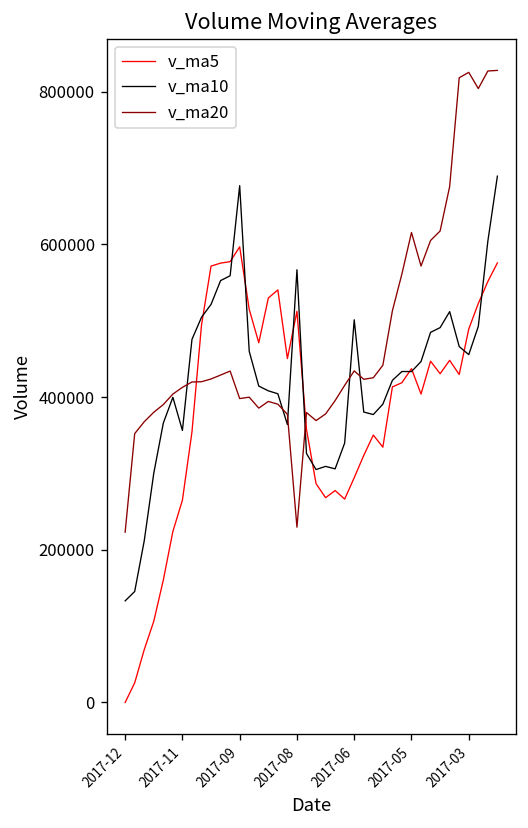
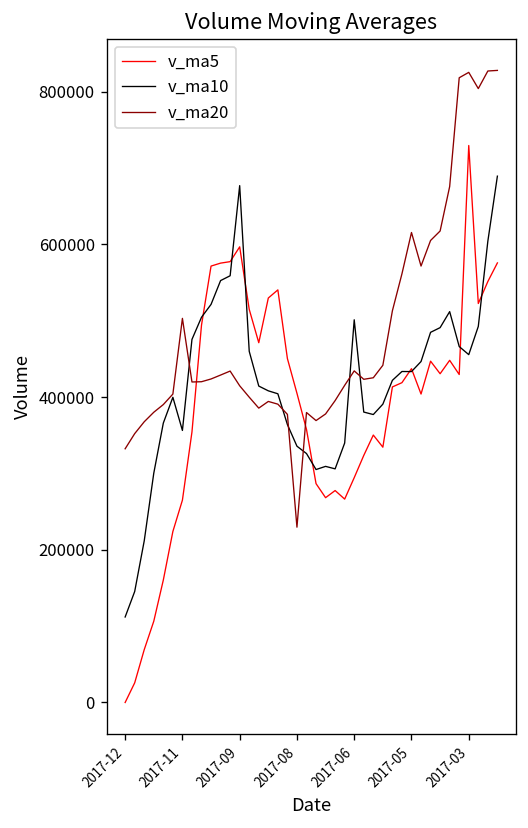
  {
    "v_ma5": {
      "2017-12": 0,
      "2017-11": 270000,
      "2017-09": 600000,
-     "2017-08": 510000,
+     "2017-08": 410000,
      "2017-06": 290000,
-     "2017-03": 490000
+     "2017-03": 730000
    },
    "v_ma10": {
-     "2017-12": 130000,
+     "2017-12": 110000,
      "2017-11": 360000,
      "2017-09": 680000,
-     "2017-08": 570000,
+     "2017-08": 340000,
      "2017-06": 500000,
      "2017-03": 460000
    },
    "v_ma20": {
-     "2017-12": 220000,
-     "2017-11": 410000,
-     "2017-09": 400000,
+     "2017-12": 330000,
+     "2017-11": 500000,
+     "2017-09": 410000,
      "2017-08": 230000,
      "2017-06": 430000,
      "2017-05": 620000,
      "2017-03": 830000
    }
  }
